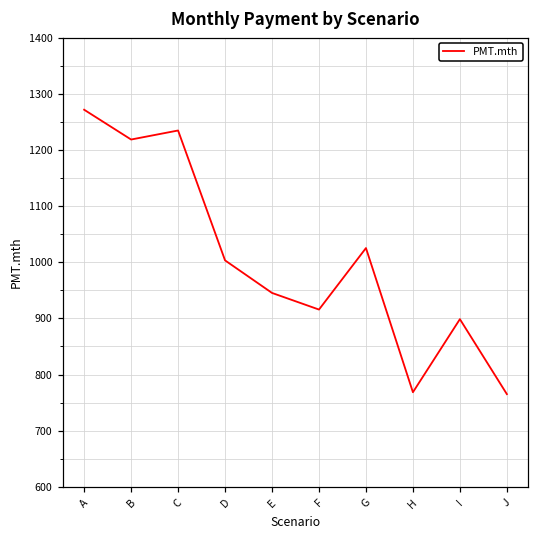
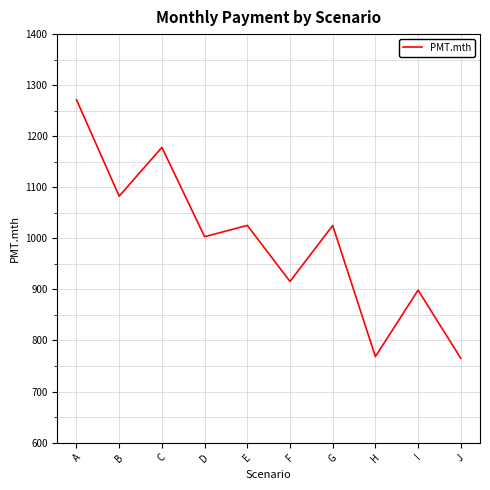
  {
    "A": 1270,
-   "B": 1220,
-   "C": 1230,
+   "B": 1080,
+   "C": 1180,
    "D": 1000,
-   "E": 950,
+   "E": 1030,
    "F": 920,
    "G": 1030,
    "H": 770,
    "I": 900,
    "J": 770
  }
